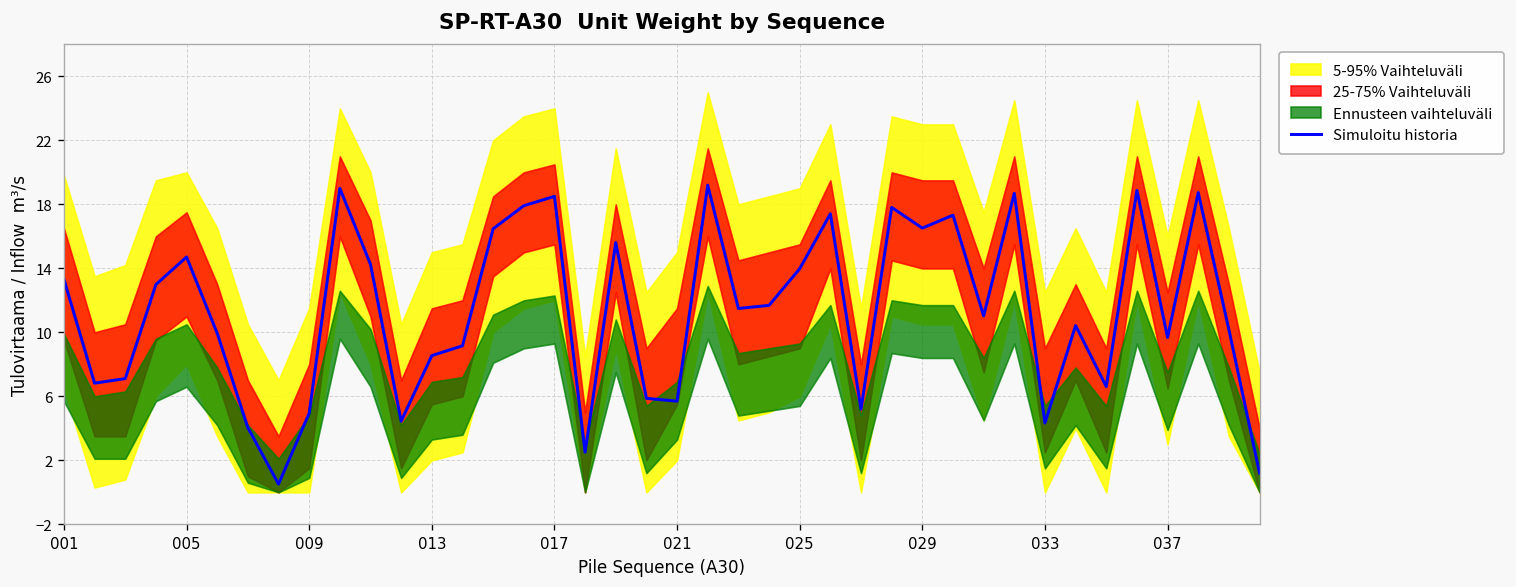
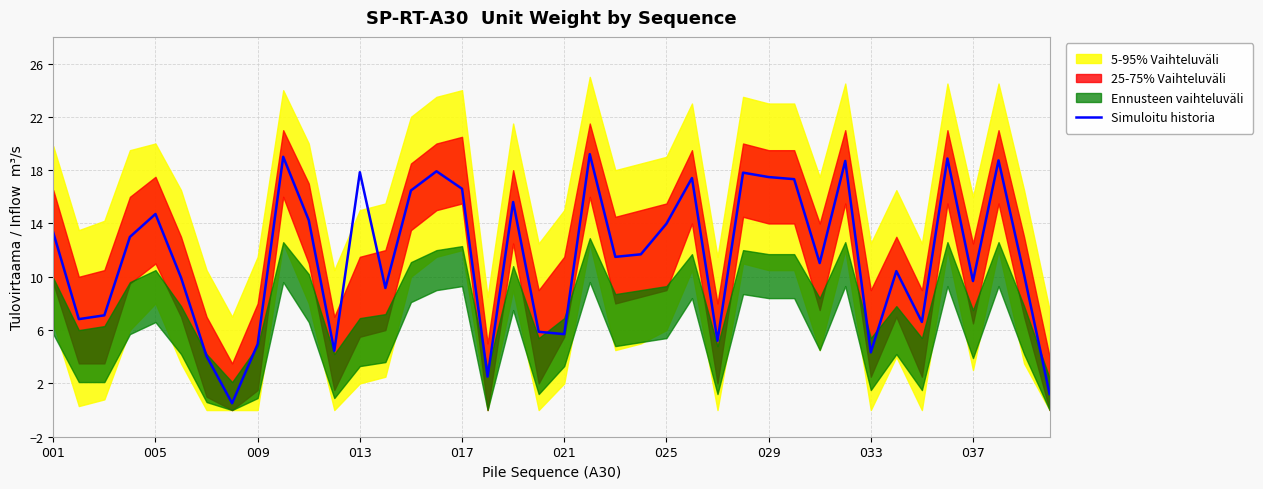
  {
    "Simuloitu historia": {
      "001": 13.3,
      "005": 14.7,
-     "013": 8.5,
-     "017": 18.5,
+     "013": 17.8,
+     "017": 16.6,
      "021": 5.7,
      "025": 14.0,
-     "029": 16.5,
+     "029": 17.5,
      "033": 4.3,
      "037": 9.7
    }
  }
